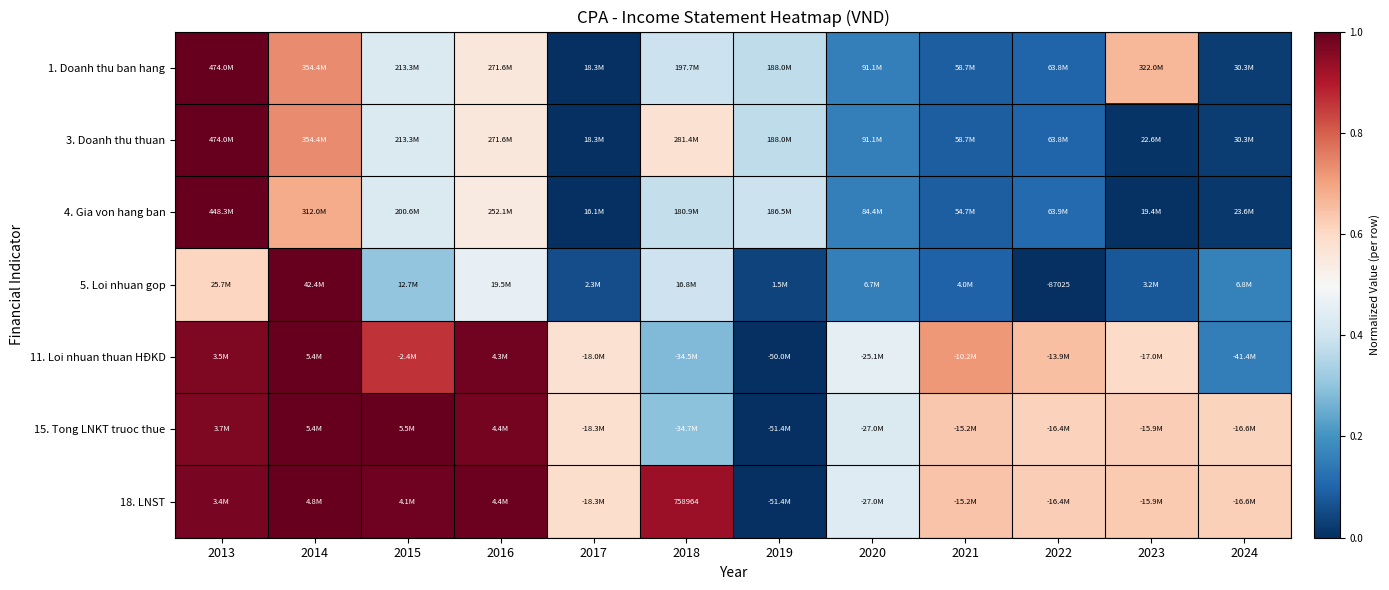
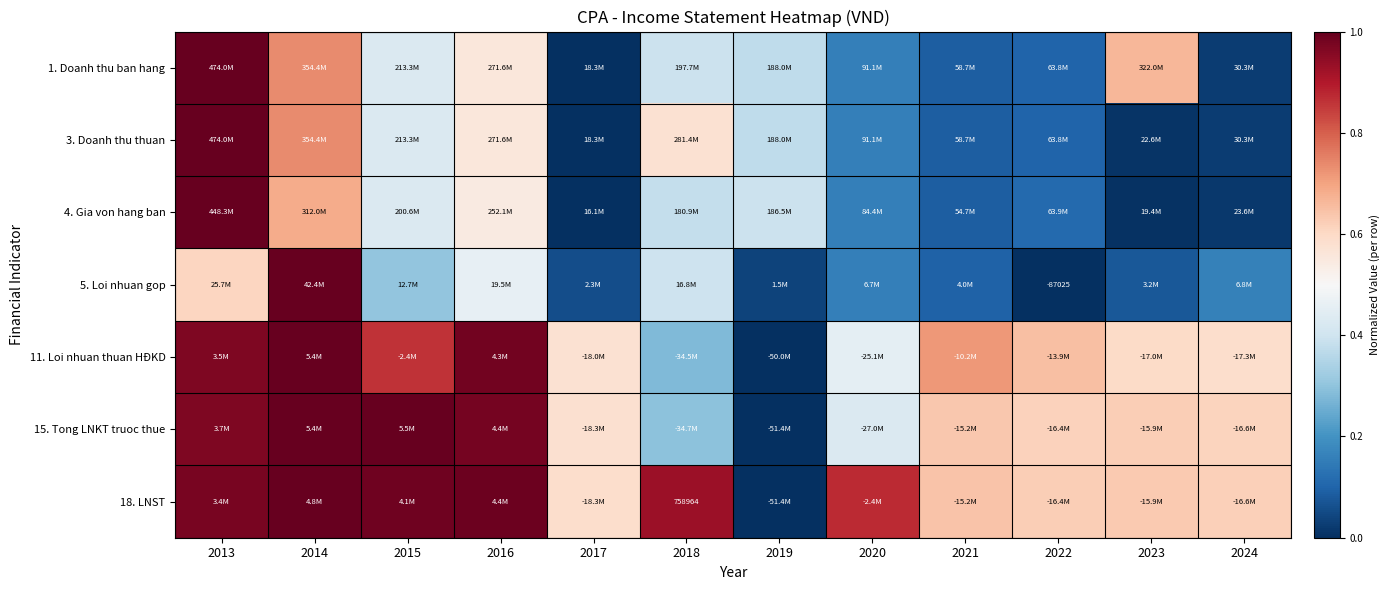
  {
    "1. Doanh thu ban hang": {
      "2013": "474.0M",
      "2014": "354.4M",
      "2015": "213.3M",
      "2016": "271.6M",
      "2017": "18.3M",
      "2018": "197.7M",
      "2019": "188.0M",
      "2020": "91.1M",
      "2021": "58.7M",
      "2022": "63.8M",
      "2023": "322.0M",
      "2024": "30.3M"
    },
    "3. Doanh thu thuan": {
      "2013": "474.0M",
      "2014": "354.4M",
      "2015": "213.3M",
      "2016": "271.6M",
      "2017": "18.3M",
      "2018": "281.4M",
      "2019": "188.0M",
      "2020": "91.1M",
      "2021": "58.7M",
      "2022": "63.8M",
      "2023": "22.6M",
      "2024": "30.3M"
    },
    "4. Gia von hang ban": {
      "2013": "448.3M",
      "2014": "312.0M",
      "2015": "200.6M",
      "2016": "252.1M",
      "2017": "16.1M",
      "2018": "180.9M",
      "2019": "186.5M",
      "2020": "84.4M",
      "2021": "54.7M",
      "2022": "63.9M",
      "2023": "19.4M",
      "2024": "23.6M"
    },
    "5. Loi nhuan gop": {
      "2013": "25.7M",
      "2014": "42.4M",
      "2015": "12.7M",
      "2016": "19.5M",
      "2017": "2.3M",
      "2018": "16.8M",
      "2019": "1.5M",
      "2020": "6.7M",
      "2021": "4.0M",
      "2022": "-87025",
      "2023": "3.2M",
      "2024": "6.8M"
    },
    "11. Loi nhuan thuan HĐKD": {
      "2013": "3.5M",
      "2014": "5.4M",
      "2015": "-2.4M",
      "2016": "4.3M",
      "2017": "-18.0M",
      "2018": "-34.5M",
      "2019": "-50.0M",
      "2020": "-25.1M",
      "2021": "-10.2M",
      "2022": "-13.9M",
      "2023": "-17.0M",
-     "2024": "-41.4M"
+     "2024": "-17.3M"
    },
    "15. Tong LNKT truoc thue": {
      "2013": "3.7M",
      "2014": "5.4M",
      "2015": "5.5M",
      "2016": "4.4M",
      "2017": "-18.3M",
      "2018": "-34.7M",
      "2019": "-51.4M",
      "2020": "-27.0M",
      "2021": "-15.2M",
      "2022": "-16.4M",
      "2023": "-15.9M",
      "2024": "-16.6M"
    },
    "18. LNST": {
      "2013": "3.4M",
      "2014": "4.8M",
      "2015": "4.1M",
      "2016": "4.4M",
      "2017": "-18.3M",
      "2018": "758964",
      "2019": "-51.4M",
-     "2020": "-27.0M",
+     "2020": "-2.4M",
      "2021": "-15.2M",
      "2022": "-16.4M",
      "2023": "-15.9M",
      "2024": "-16.6M"
    }
  }
